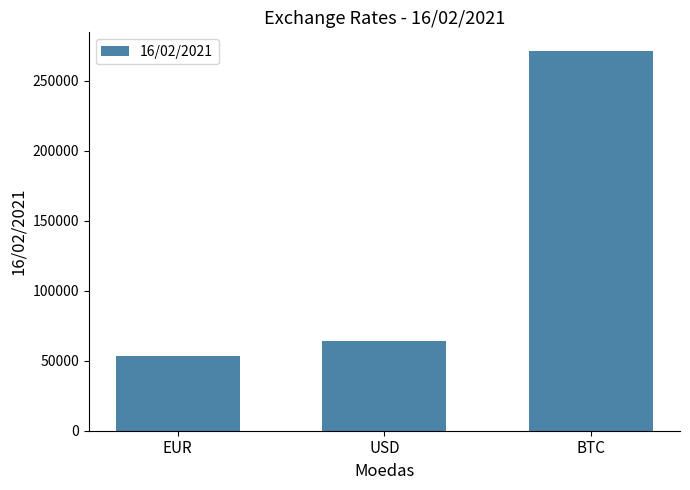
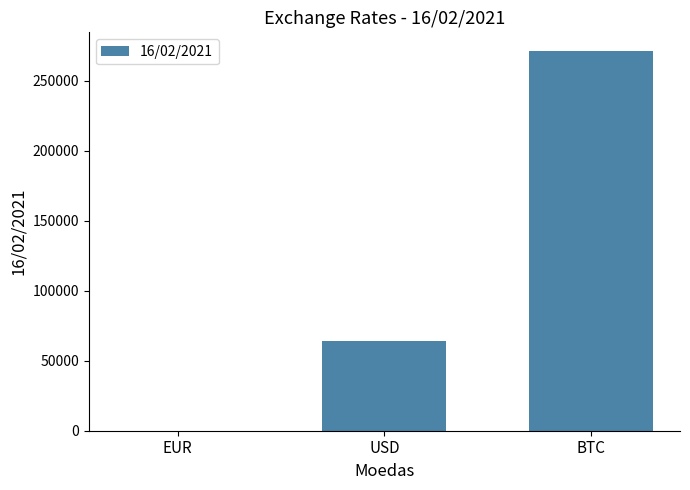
  {
-   "EUR": 54000,
+   "EUR": 0,
    "USD": 64000,
    "BTC": 271000
  }
